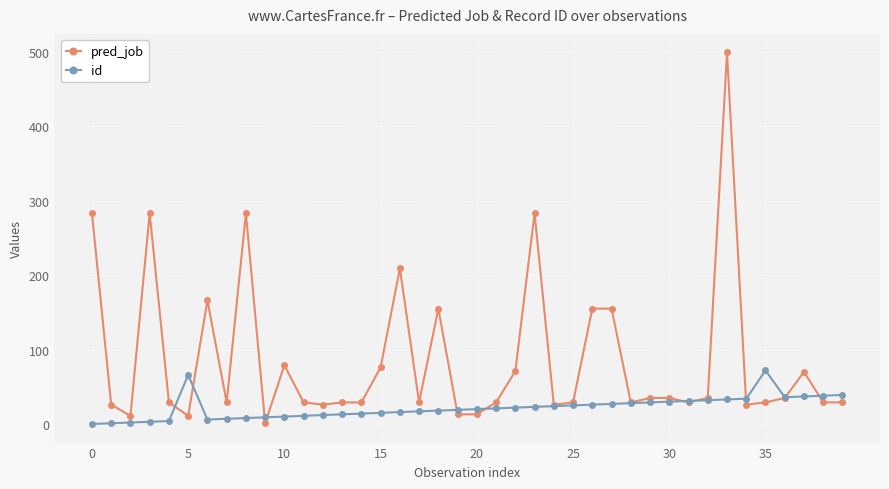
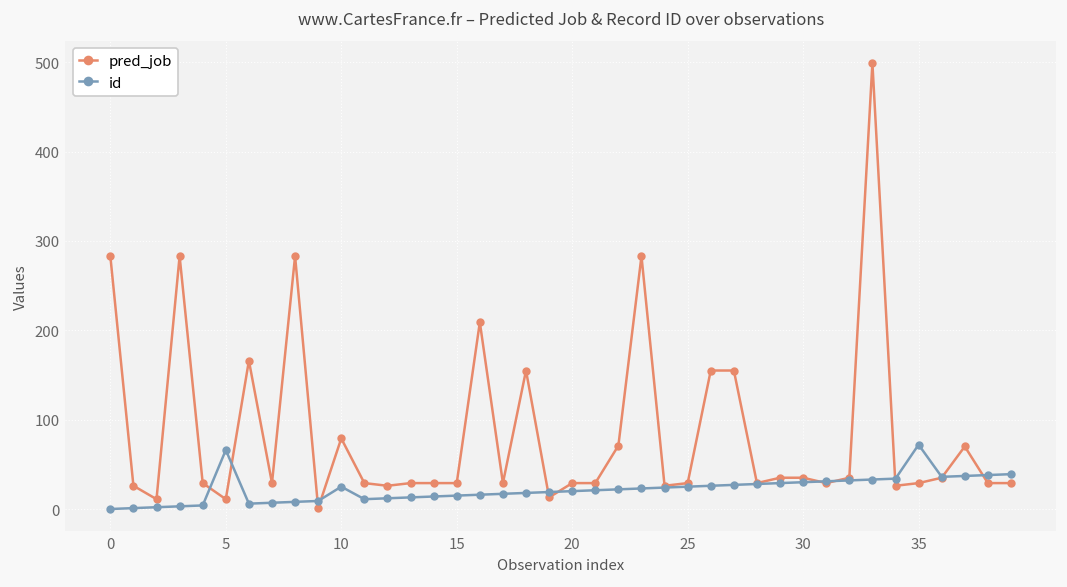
  {
    "pred_job": {
      "0": 280,
      "5": 10,
      "10": 80,
-     "15": 80,
-     "20": 10,
+     "15": 30,
+     "20": 30,
      "25": 30,
      "30": 40,
      "35": 30
    },
    "id": {
      "0": 0,
      "5": 70,
-     "10": 10,
+     "10": 30,
      "15": 20,
      "20": 20,
      "25": 30,
      "30": 30,
      "35": 70
    }
  }
